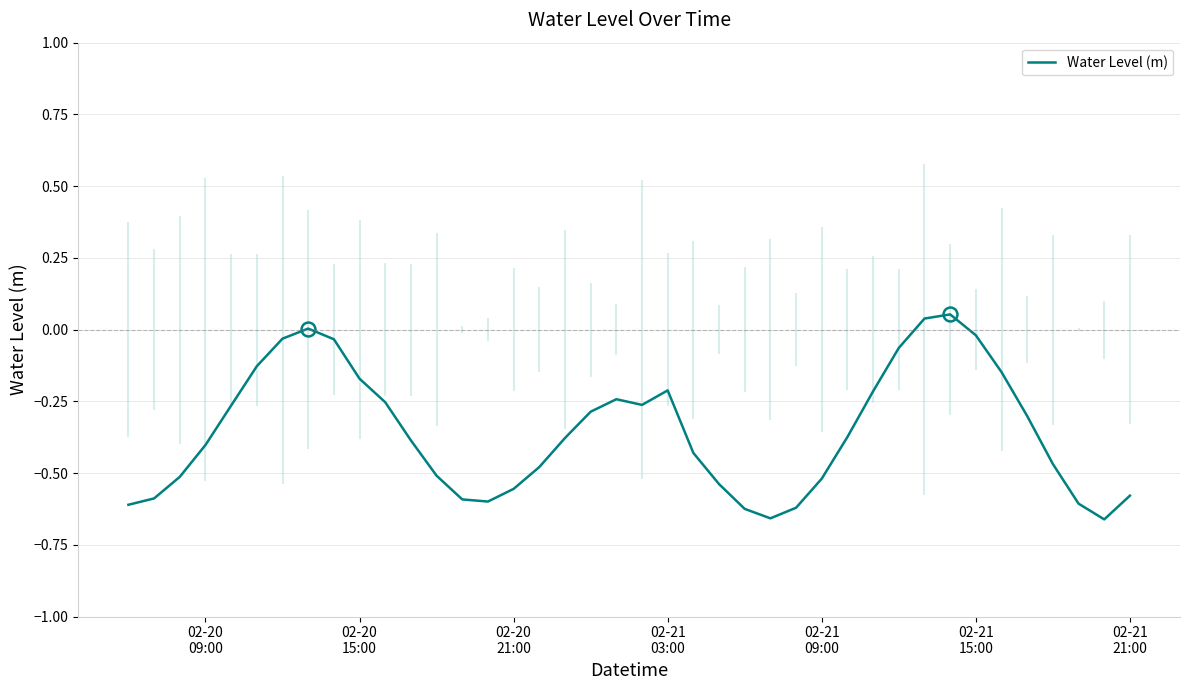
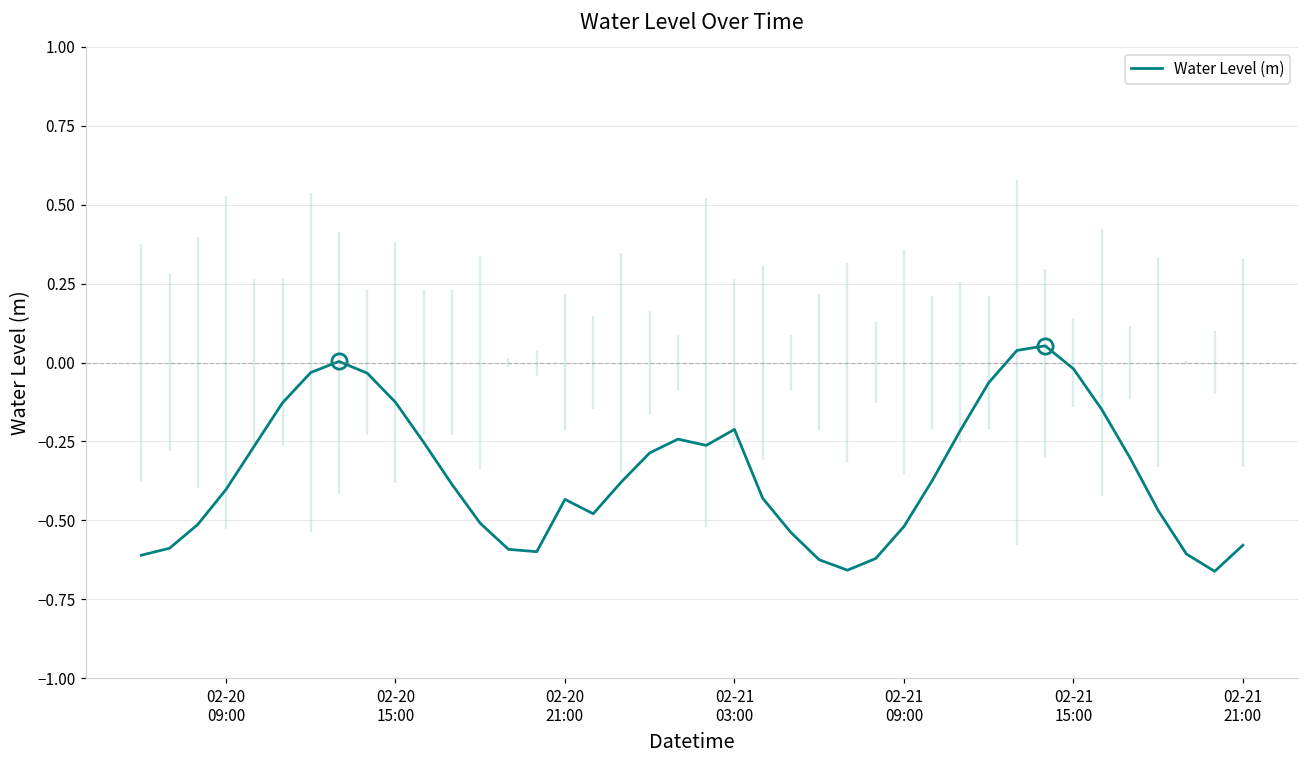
  {
    "Water Level (m)": {
      "02-20 09:00": -0.40,
-     "02-20 15:00": -0.17,
-     "02-20 21:00": -0.56,
+     "02-20 15:00": -0.13,
+     "02-20 21:00": -0.43,
      "02-21 03:00": -0.21,
      "02-21 09:00": -0.52,
      "02-21 15:00": -0.02,
      "02-21 21:00": -0.58
    }
  }
